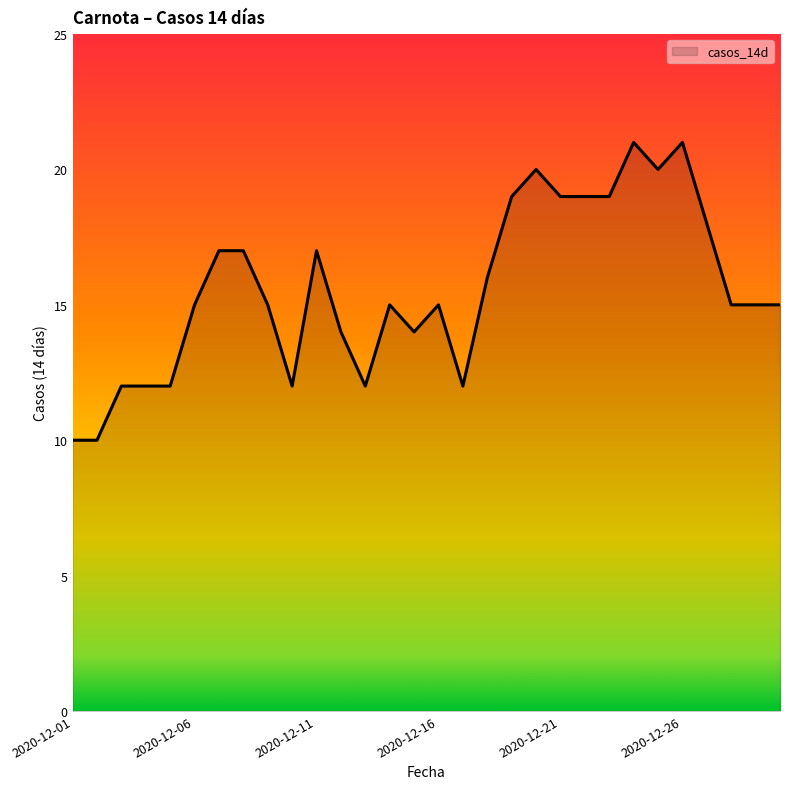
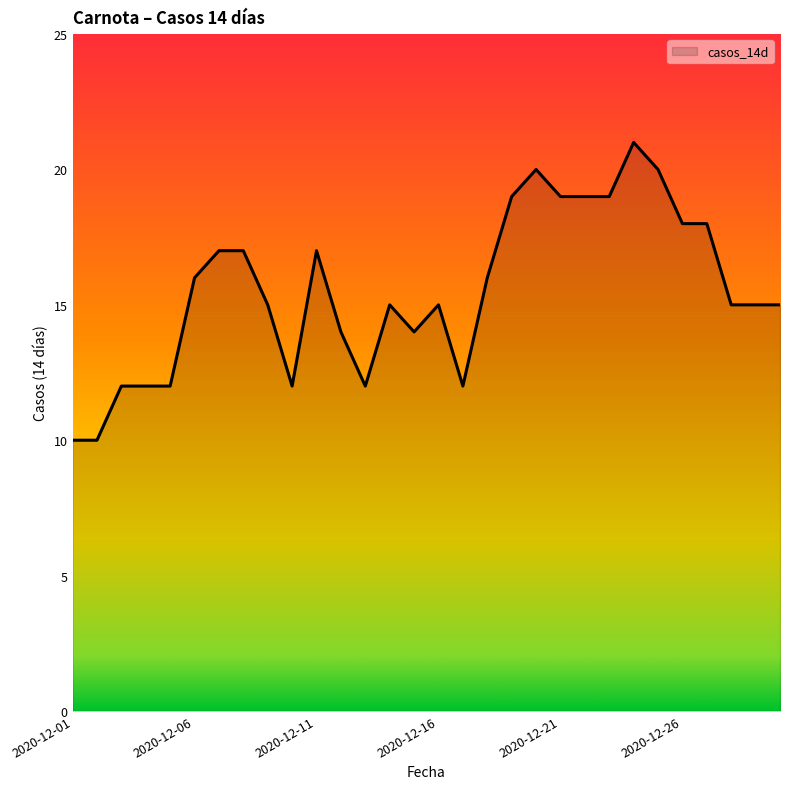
  {
    "2020-12-01": 10,
-   "2020-12-06": 15,
+   "2020-12-06": 16,
    "2020-12-11": 17,
    "2020-12-16": 15,
    "2020-12-21": 19,
-   "2020-12-26": 21
+   "2020-12-26": 18
  }
